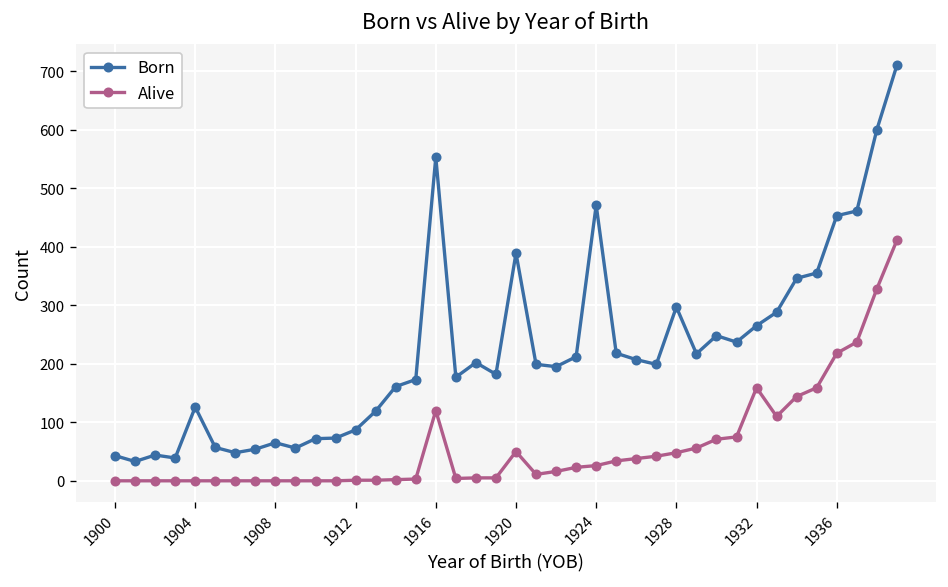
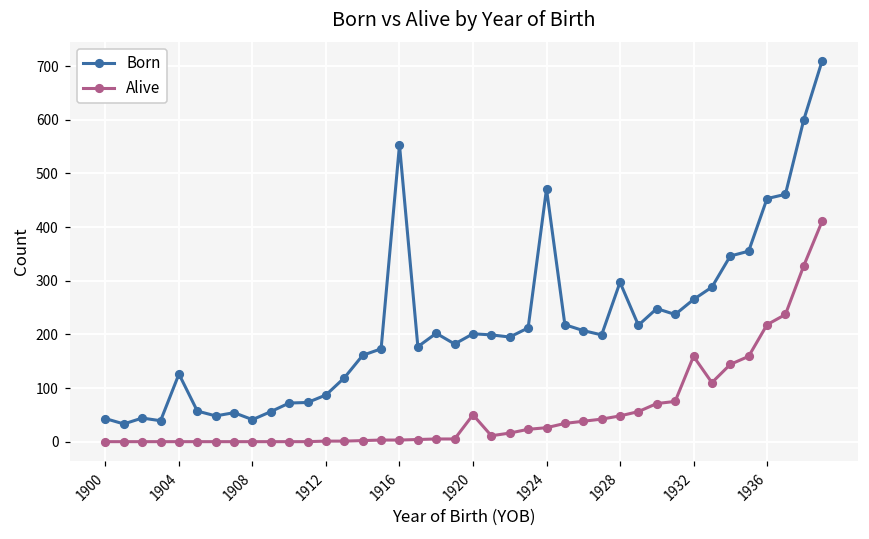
  {
    "Born": {
      "1900": 40,
      "1904": 130,
-     "1908": 70,
+     "1908": 40,
      "1912": 90,
      "1916": 550,
-     "1920": 390,
+     "1920": 200,
      "1924": 470,
      "1928": 300,
      "1932": 270,
      "1936": 450
    },
    "Alive": {
      "1900": 0,
      "1904": 0,
      "1908": 0,
      "1912": 0,
-     "1916": 120,
+     "1916": 0,
      "1920": 50,
      "1924": 30,
      "1928": 50,
      "1932": 160,
      "1936": 220
    }
  }
